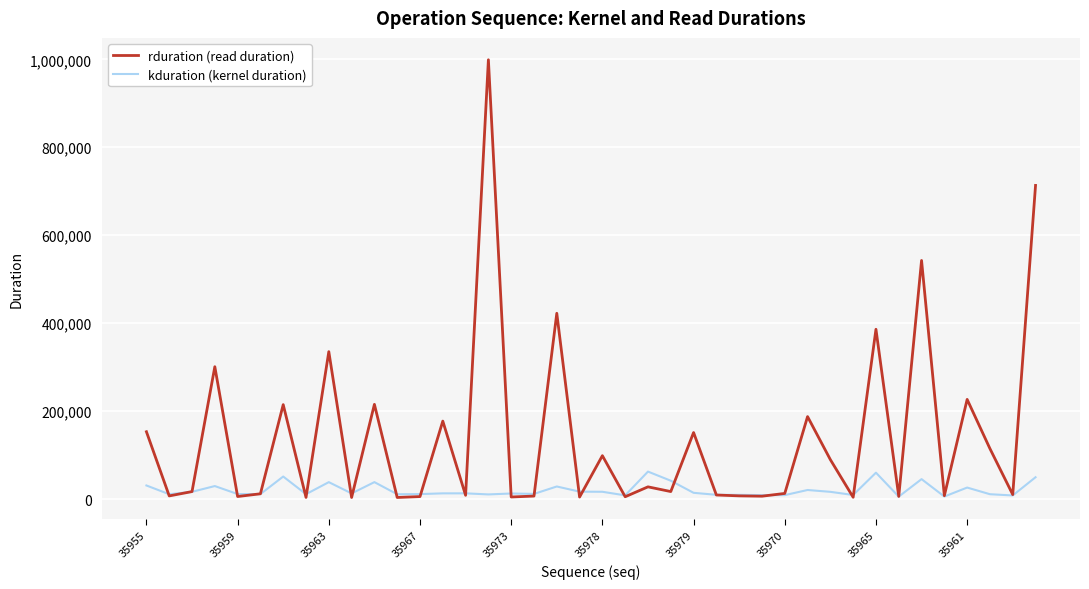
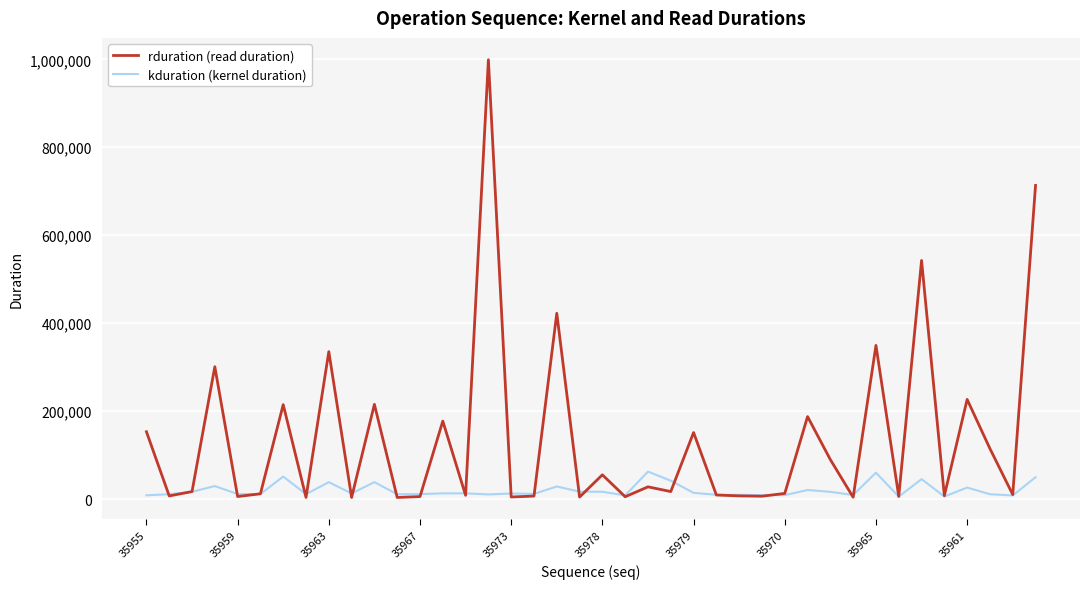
  {
    "rduration (read duration)": {
      "35955": "150,000",
      "35963": "340,000",
      "35973": "10,000",
-     "35978": "100,000",
+     "35978": "60,000",
      "35979": "150,000",
-     "35965": "390,000",
+     "35965": "350,000",
      "35961": "230,000"
    },
    "kduration (kernel duration)": {
-     "35955": "30,000",
+     "35955": "10,000",
      "35963": "40,000",
      "35973": "10,000",
      "35978": "20,000",
      "35979": "10,000",
      "35965": "60,000",
      "35961": "30,000"
    }
  }
